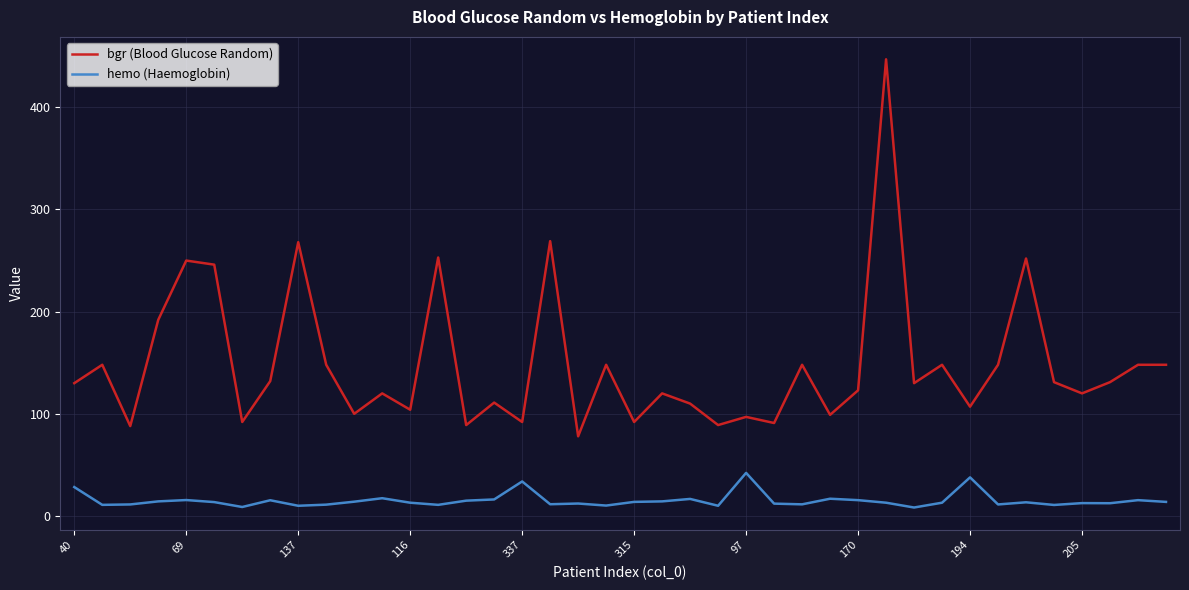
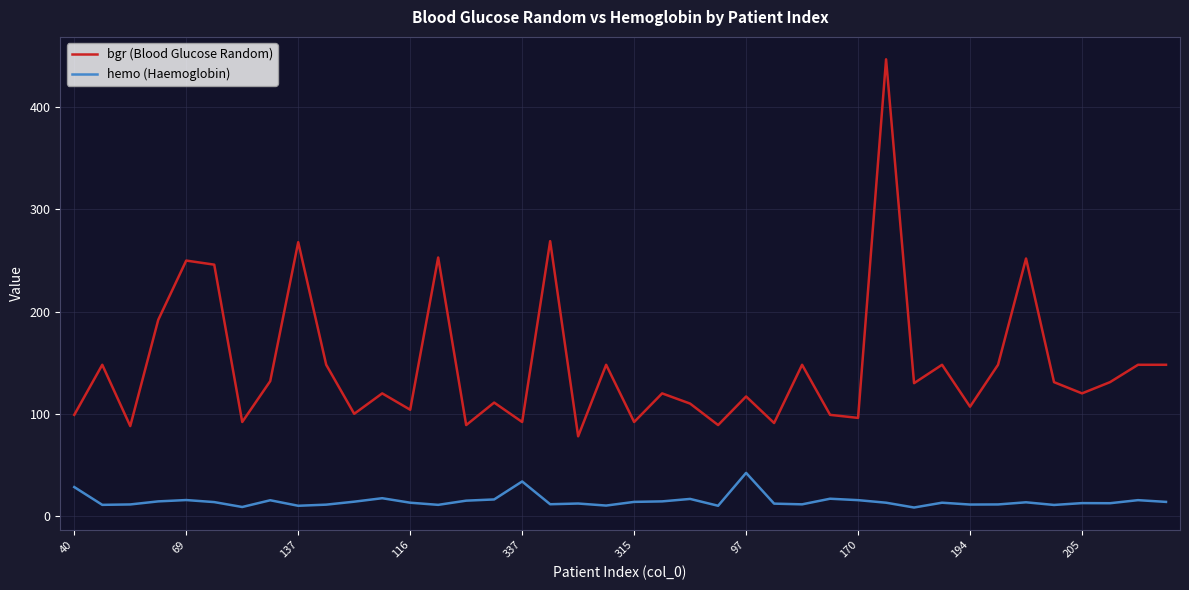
  {
    "bgr (Blood Glucose Random)": {
-     "40": 130,
+     "40": 99,
      "69": 250,
      "137": 268,
      "116": 104,
      "337": 92,
      "315": 92,
-     "97": 97,
-     "170": 123,
+     "97": 117,
+     "170": 96,
      "194": 107,
      "205": 120
    },
    "hemo (Haemoglobin)": {
      "40": 28,
      "69": 16,
      "137": 10,
      "116": 13,
      "337": 34,
      "315": 14,
      "97": 42,
      "170": 16,
-     "194": 38,
+     "194": 11,
      "205": 13
    }
  }
